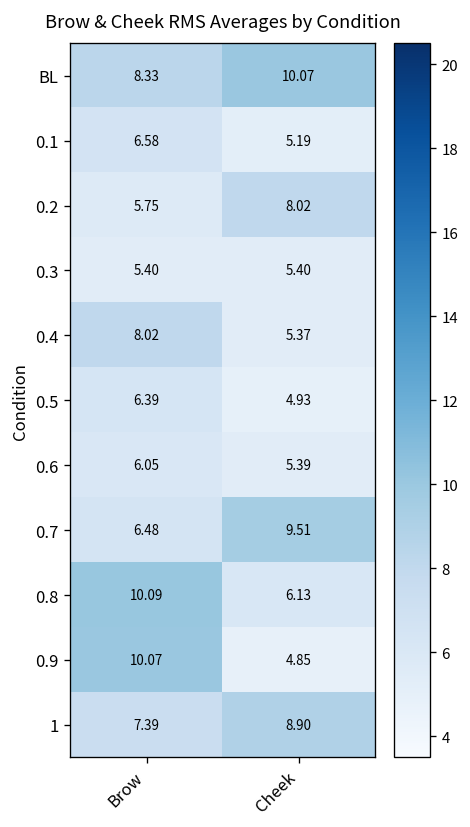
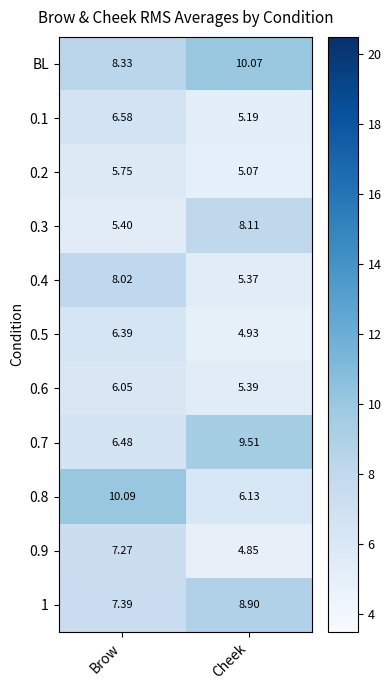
  {
    "BL": {
      "Brow": 8.33,
      "Cheek": 10.07
    },
    "0.1": {
      "Brow": 6.58,
      "Cheek": 5.19
    },
    "0.2": {
      "Brow": 5.75,
-     "Cheek": 8.02
+     "Cheek": 5.07
    },
    "0.3": {
      "Brow": 5.40,
-     "Cheek": 5.40
+     "Cheek": 8.11
    },
    "0.4": {
      "Brow": 8.02,
      "Cheek": 5.37
    },
    "0.5": {
      "Brow": 6.39,
      "Cheek": 4.93
    },
    "0.6": {
      "Brow": 6.05,
      "Cheek": 5.39
    },
    "0.7": {
      "Brow": 6.48,
      "Cheek": 9.51
    },
    "0.8": {
      "Brow": 10.09,
      "Cheek": 6.13
    },
    "0.9": {
-     "Brow": 10.07,
+     "Brow": 7.27,
      "Cheek": 4.85
    },
    "1": {
      "Brow": 7.39,
      "Cheek": 8.90
    }
  }
